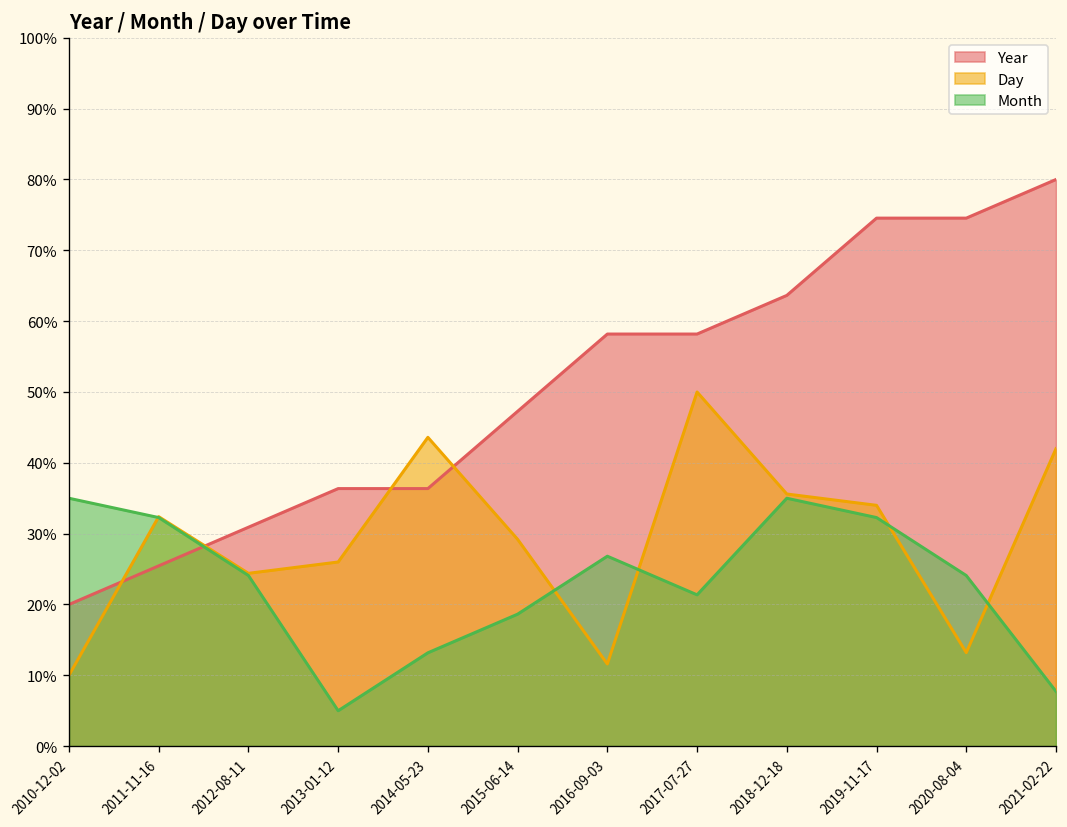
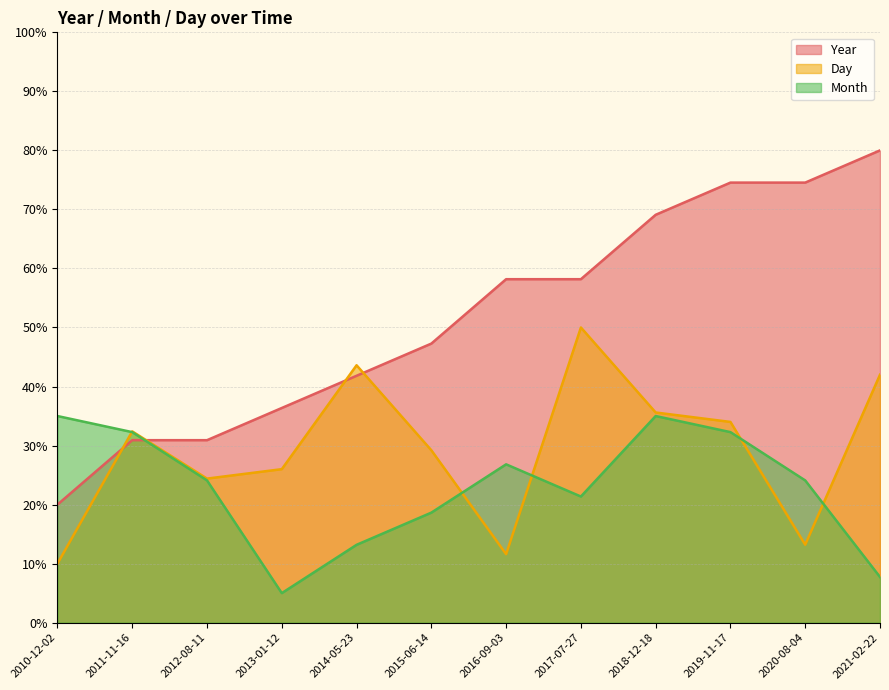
  {
    "Year": {
      "2010-12-02": "20%",
-     "2011-11-16": "25%",
+     "2011-11-16": "31%",
      "2012-08-11": "31%",
      "2013-01-12": "36%",
-     "2014-05-23": "36%",
+     "2014-05-23": "42%",
      "2015-06-14": "47%",
      "2016-09-03": "58%",
      "2017-07-27": "58%",
-     "2018-12-18": "64%",
+     "2018-12-18": "69%",
      "2019-11-17": "75%",
      "2020-08-04": "75%",
      "2021-02-22": "80%"
    },
    "Day": {
      "2010-12-02": "10%",
      "2013-01-12": "26%",
      "2014-05-23": "44%",
      "2015-06-14": "29%",
      "2016-09-03": "12%",
      "2017-07-27": "50%",
      "2018-12-18": "36%",
      "2019-11-17": "34%",
      "2020-08-04": "13%",
      "2021-02-22": "42%"
    },
    "Month": {
      "2010-12-02": "35%",
      "2013-01-12": "5%",
      "2014-05-23": "13%",
      "2015-06-14": "19%",
      "2016-09-03": "27%",
      "2017-07-27": "21%",
      "2018-12-18": "35%",
      "2019-11-17": "32%",
      "2020-08-04": "24%",
      "2021-02-22": "8%"
    }
  }
